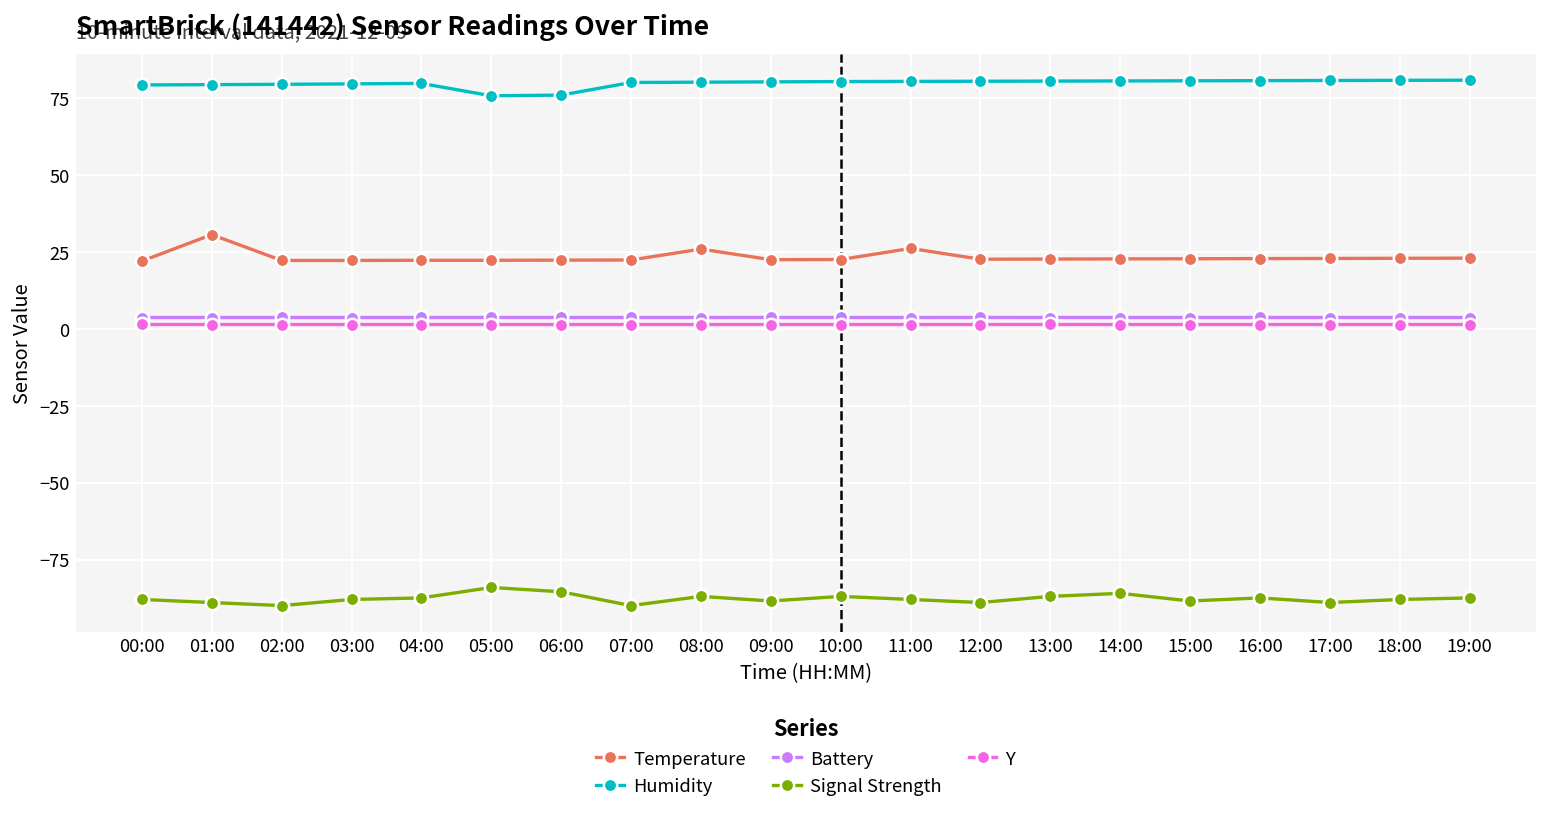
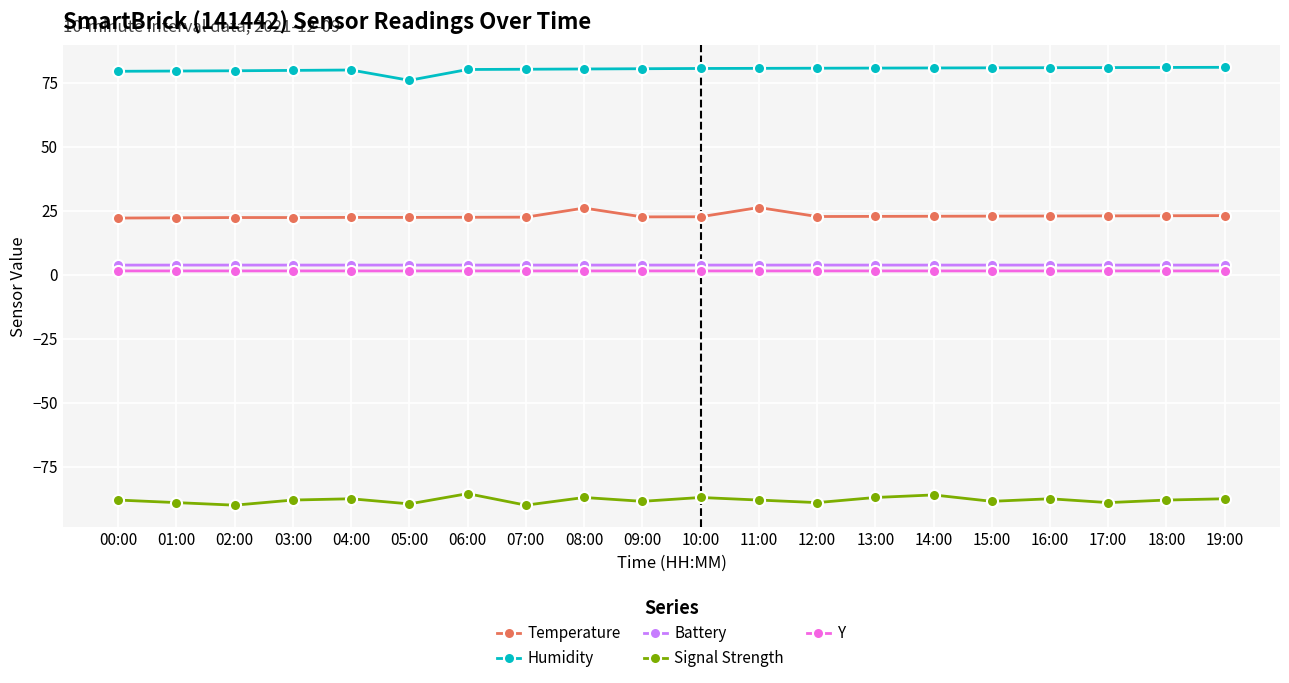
  {
    "Temperature": {
      "00:00": 22,
-     "01:00": 31,
+     "01:00": 22,
      "02:00": 22,
      "03:00": 22,
      "04:00": 22,
      "05:00": 22,
      "06:00": 22,
      "07:00": 22,
      "08:00": 26,
      "09:00": 23,
      "10:00": 23,
      "11:00": 26,
      "12:00": 23,
      "13:00": 23,
      "14:00": 23,
      "15:00": 23,
      "16:00": 23,
      "17:00": 23,
      "18:00": 23,
      "19:00": 23
    },
    "Humidity": {
      "00:00": 79,
      "01:00": 80,
      "02:00": 80,
      "03:00": 80,
      "04:00": 80,
      "05:00": 76,
-     "06:00": 76,
+     "06:00": 80,
      "07:00": 80,
      "08:00": 80,
      "09:00": 80,
      "10:00": 81,
      "11:00": 81,
      "12:00": 81,
      "13:00": 81,
      "14:00": 81,
      "15:00": 81,
      "16:00": 81,
      "17:00": 81,
      "18:00": 81,
      "19:00": 81
    },
    "Signal Strength": {
      "00:00": -88,
      "01:00": -89,
      "02:00": -90,
      "03:00": -88,
      "04:00": -88,
-     "05:00": -84,
+     "05:00": -90,
      "06:00": -86,
      "07:00": -90,
      "08:00": -87,
      "09:00": -89,
      "10:00": -87,
      "11:00": -88,
      "12:00": -89,
      "13:00": -87,
      "14:00": -86,
      "15:00": -89,
      "16:00": -88,
      "17:00": -89,
      "18:00": -88,
      "19:00": -88
    }
  }
